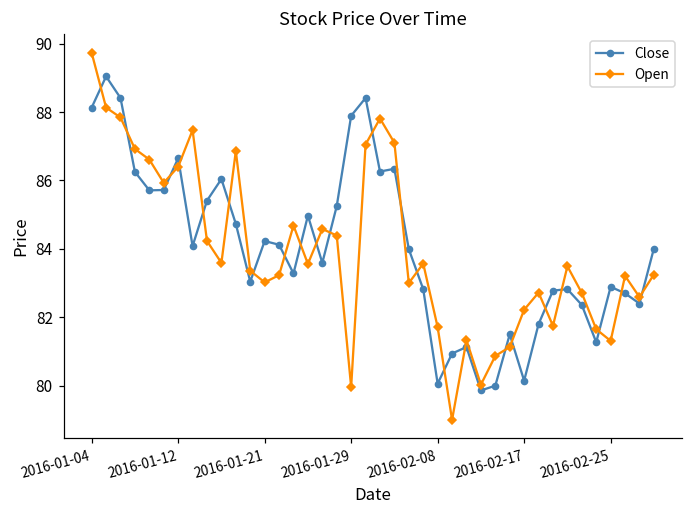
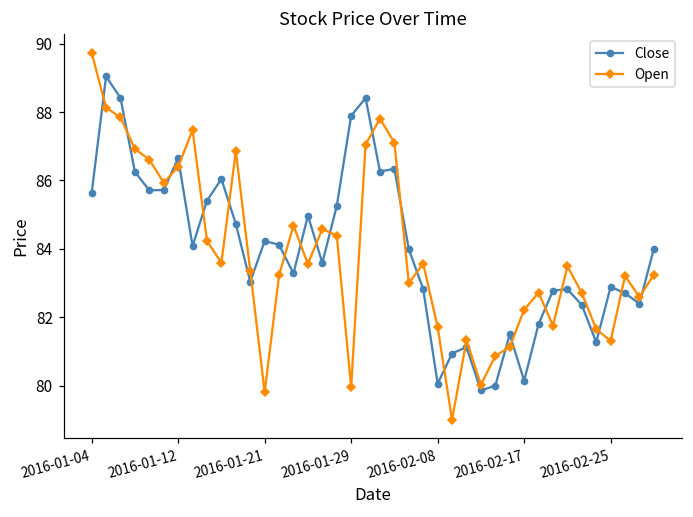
  {
    "Close": {
-     "2016-01-04": 88.1,
+     "2016-01-04": 85.6,
      "2016-01-12": 86.7,
      "2016-01-21": 84.2,
      "2016-01-29": 87.9,
      "2016-02-08": 80.1,
      "2016-02-17": 80.1,
      "2016-02-25": 82.9
    },
    "Open": {
      "2016-01-04": 89.7,
      "2016-01-12": 86.4,
-     "2016-01-21": 83.0,
+     "2016-01-21": 79.8,
      "2016-01-29": 80.0,
      "2016-02-08": 81.7,
      "2016-02-17": 82.2,
      "2016-02-25": 81.3
    }
  }
